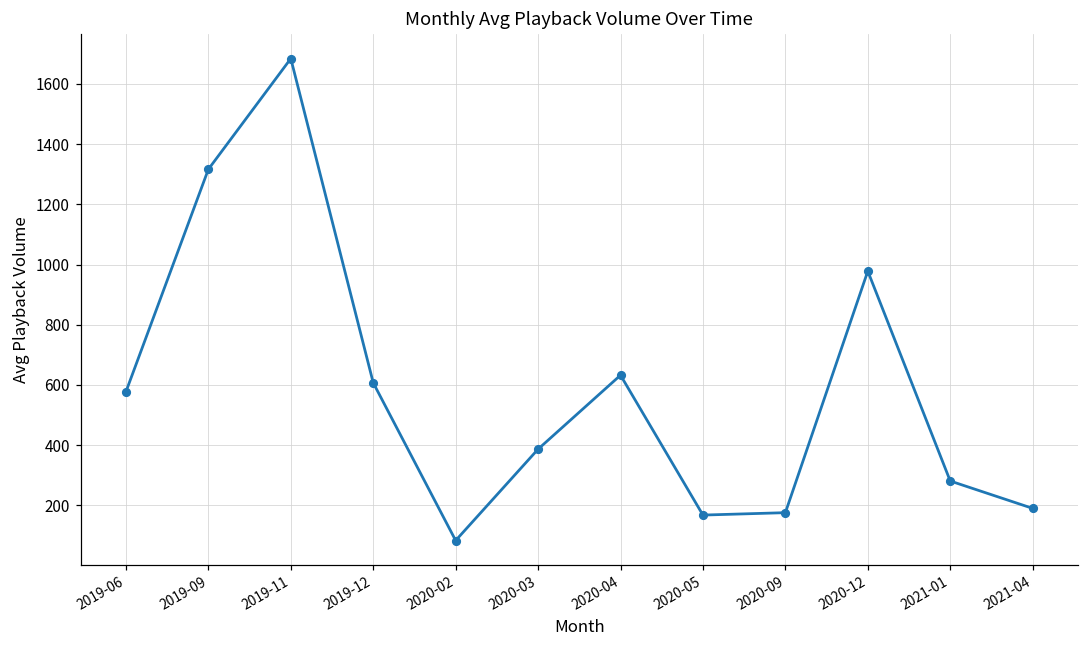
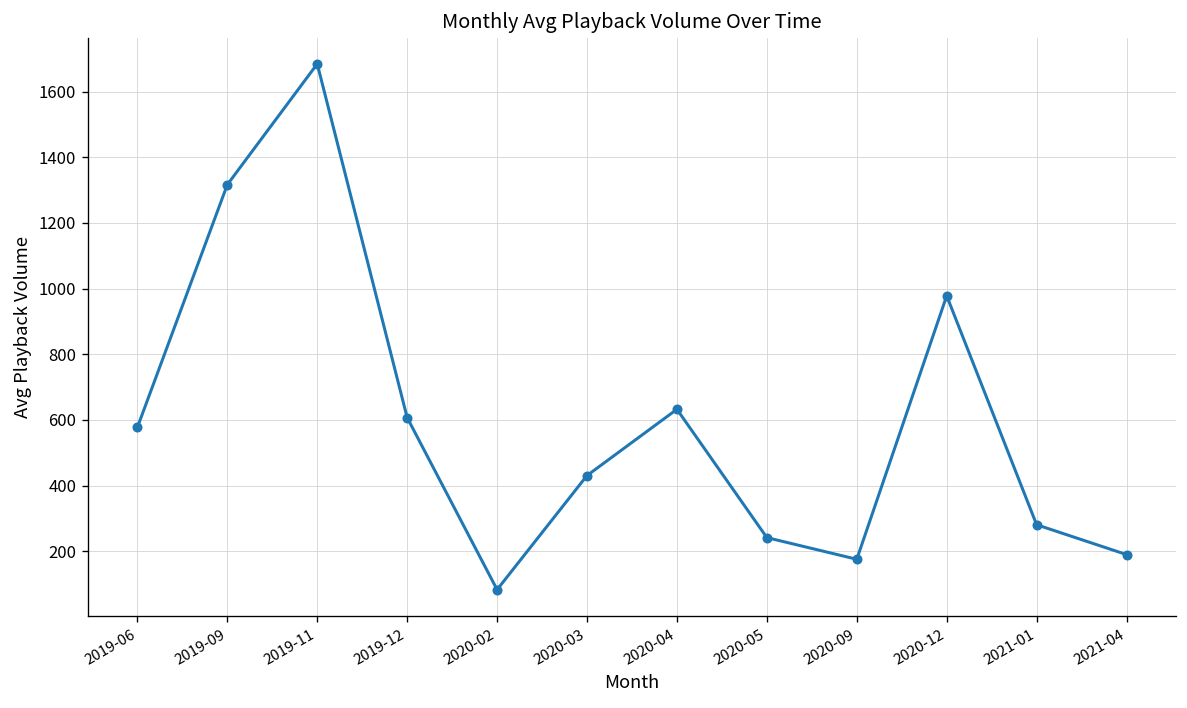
  {
    "2019-06": 580,
    "2019-09": 1320,
    "2019-11": 1680,
    "2019-12": 610,
    "2020-02": 80,
-   "2020-03": 390,
+   "2020-03": 430,
    "2020-04": 630,
-   "2020-05": 170,
+   "2020-05": 240,
    "2020-09": 180,
    "2020-12": 980,
    "2021-01": 280,
    "2021-04": 190
  }
